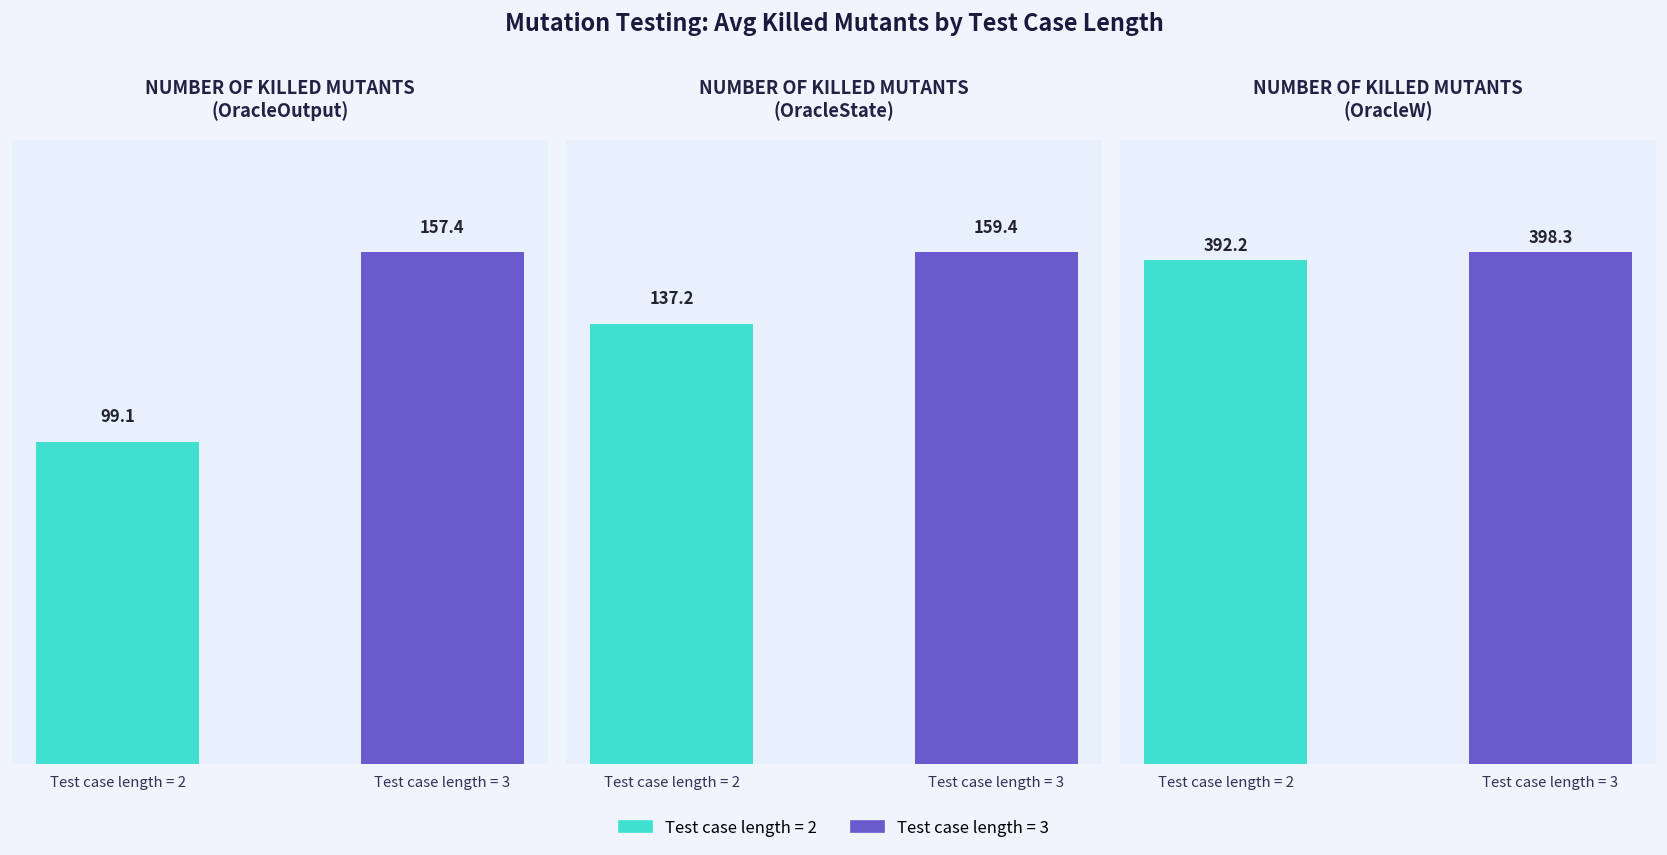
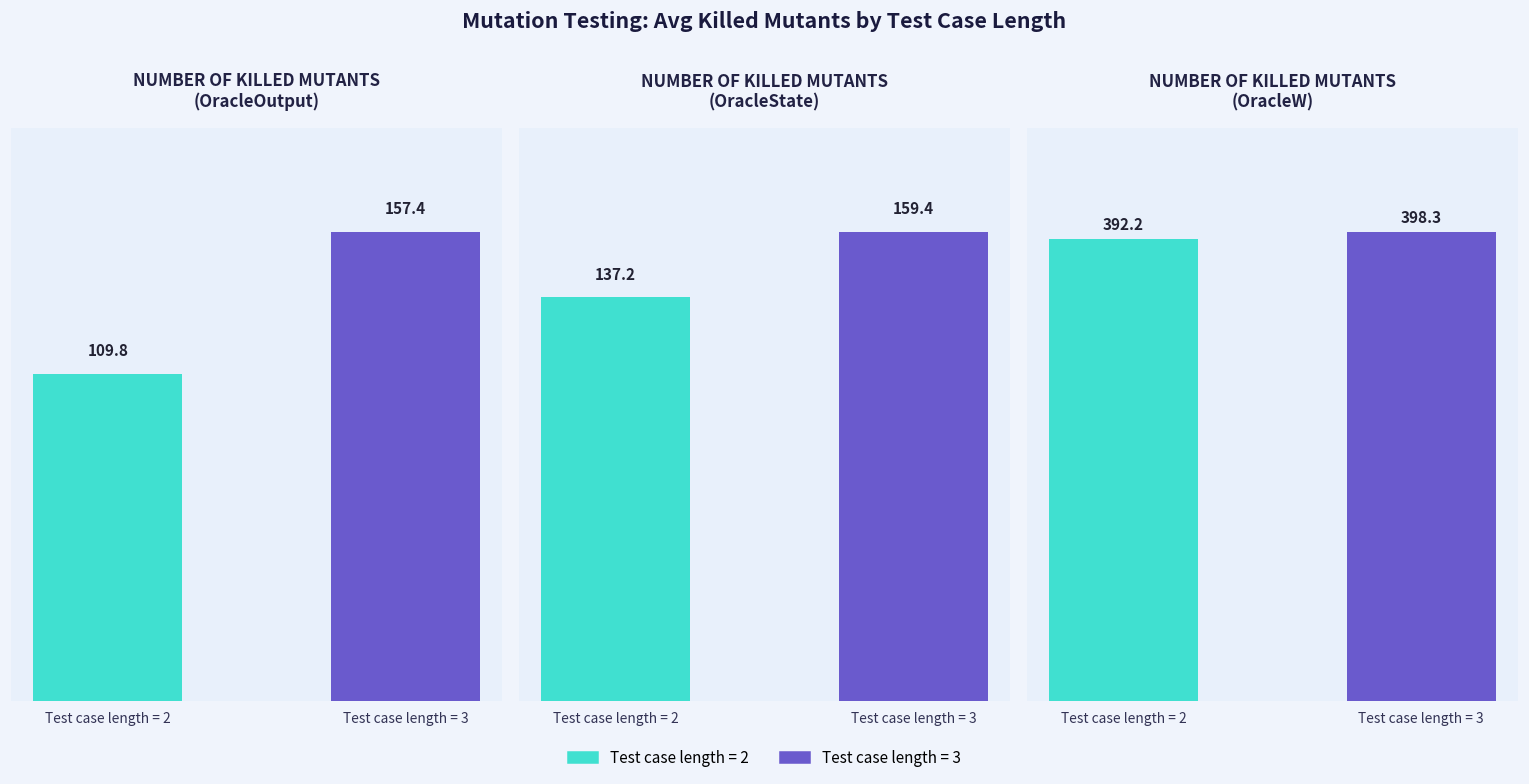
  {
    "NUMBER OF KILLED MUTANTS (OracleOutput)": {
-     "Test case length = 2": 99.1,
+     "Test case length = 2": 109.8,
      "Test case length = 3": 157.4
    },
    "NUMBER OF KILLED MUTANTS (OracleState)": {
      "Test case length = 2": 137.2,
      "Test case length = 3": 159.4
    },
    "NUMBER OF KILLED MUTANTS (OracleW)": {
      "Test case length = 2": 392.2,
      "Test case length = 3": 398.3
    }
  }
